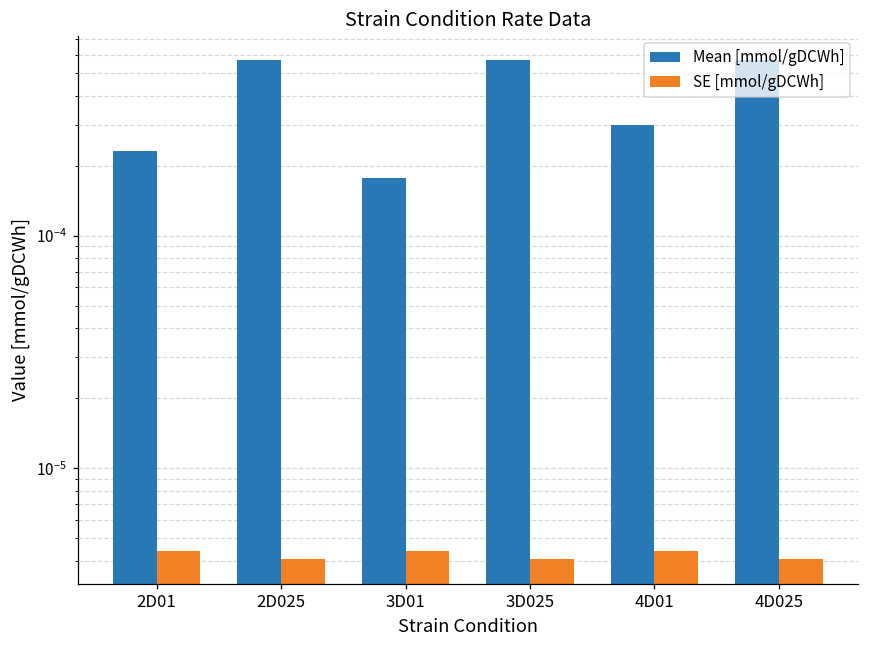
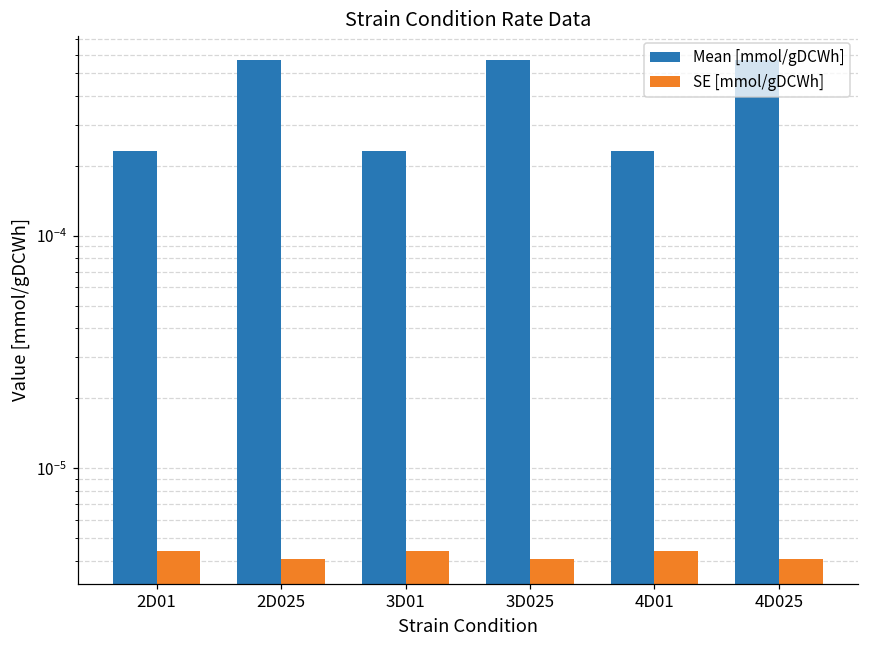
  {
    "Mean [mmol/gDCWh]": {
      "2D01": 0.00023,
      "2D025": 0.00057,
-     "3D01": 0.00018,
+     "3D01": 0.00023,
      "3D025": 0.00057,
-     "4D01": 0.00030
+     "4D01": 0.00023
    },
    "SE [mmol/gDCWh]": {
      "2D01": 0.0000044,
      "2D025": 0.0000041,
      "3D01": 0.0000044,
      "3D025": 0.0000041,
      "4D01": 0.0000044,
      "4D025": 0.0000041
    }
  }
